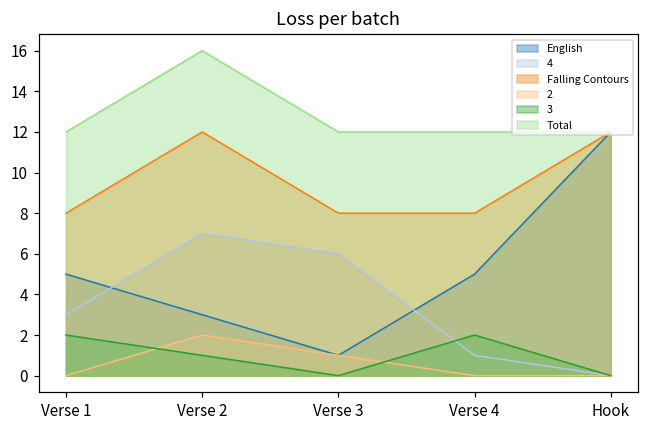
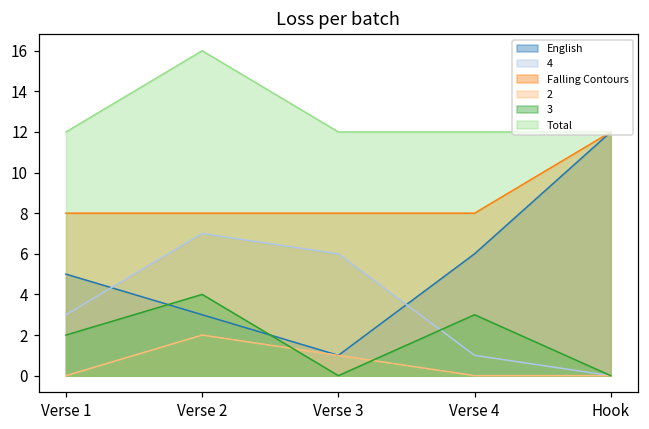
  {
    "English": {
      "Verse 1": 5,
      "Verse 2": 3,
-     "Verse 4": 5
+     "Verse 4": 6
    },
    "4": {
      "Verse 1": 3,
      "Verse 2": 7,
      "Verse 3": 6,
      "Verse 4": 1
    },
    "Falling Contours": {
      "Verse 1": 8,
-     "Verse 2": 12,
+     "Verse 2": 8,
      "Verse 3": 8,
      "Verse 4": 8
    },
    "2": {
      "Verse 1": 0,
      "Verse 2": 2,
      "Verse 4": 0
    },
    "3": {
      "Verse 1": 2,
-     "Verse 2": 1,
+     "Verse 2": 4,
      "Verse 3": 0,
-     "Verse 4": 2
+     "Verse 4": 3
    },
    "Total": {
      "Verse 1": 12,
      "Verse 2": 16,
      "Verse 3": 12,
      "Verse 4": 12
    }
  }
